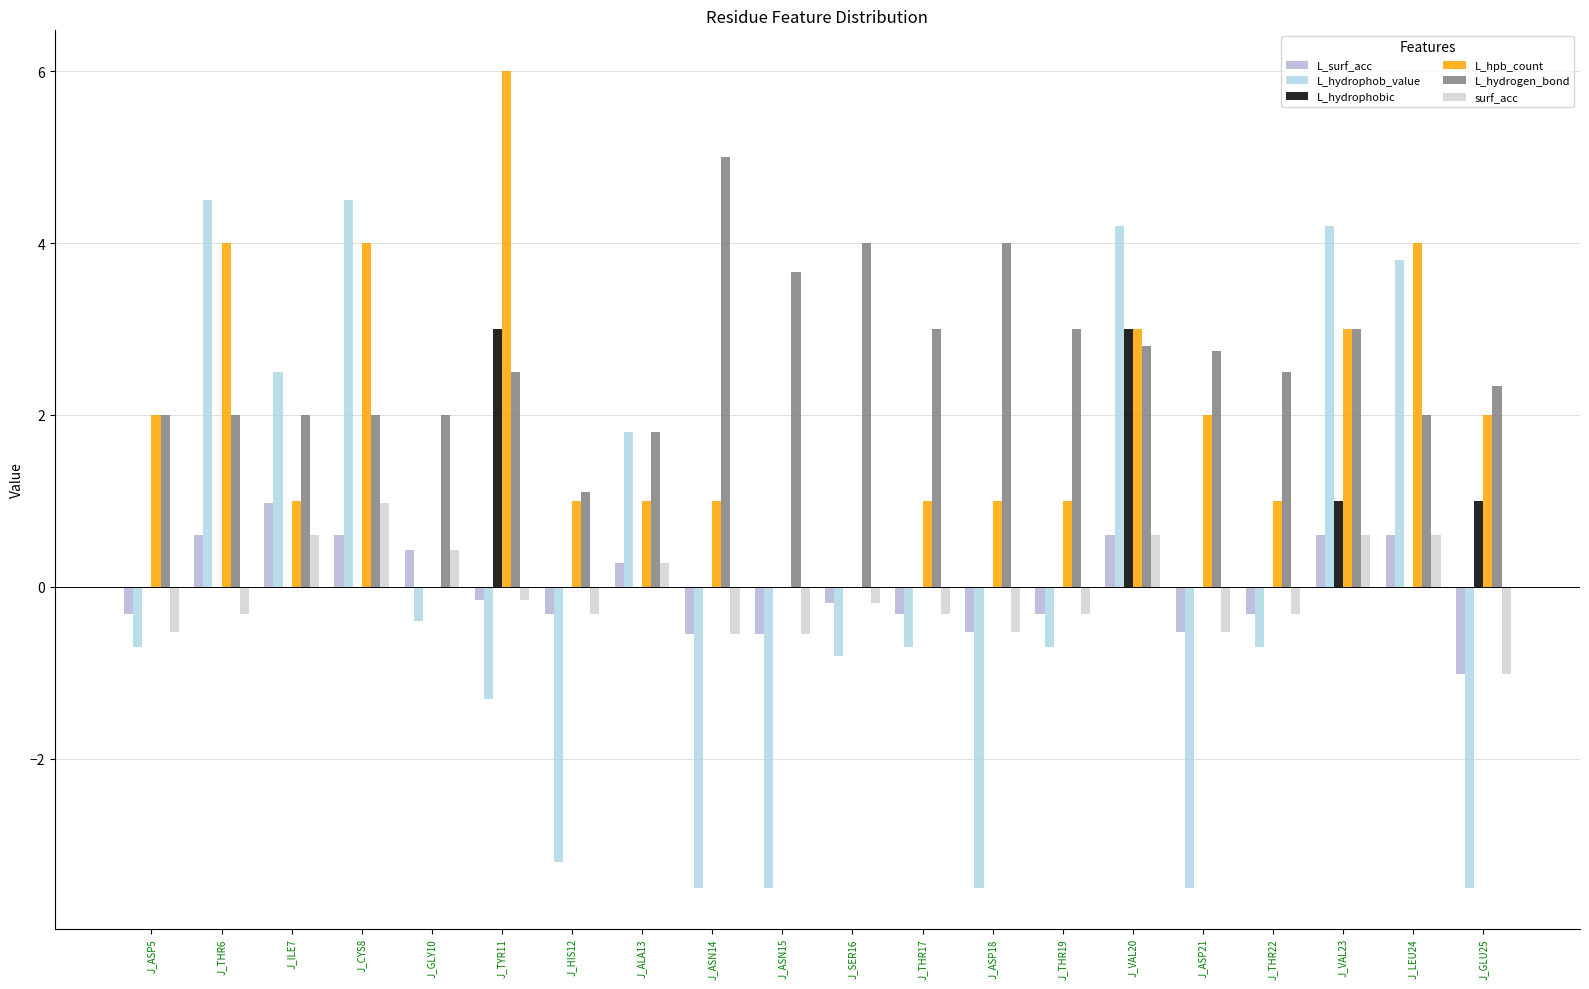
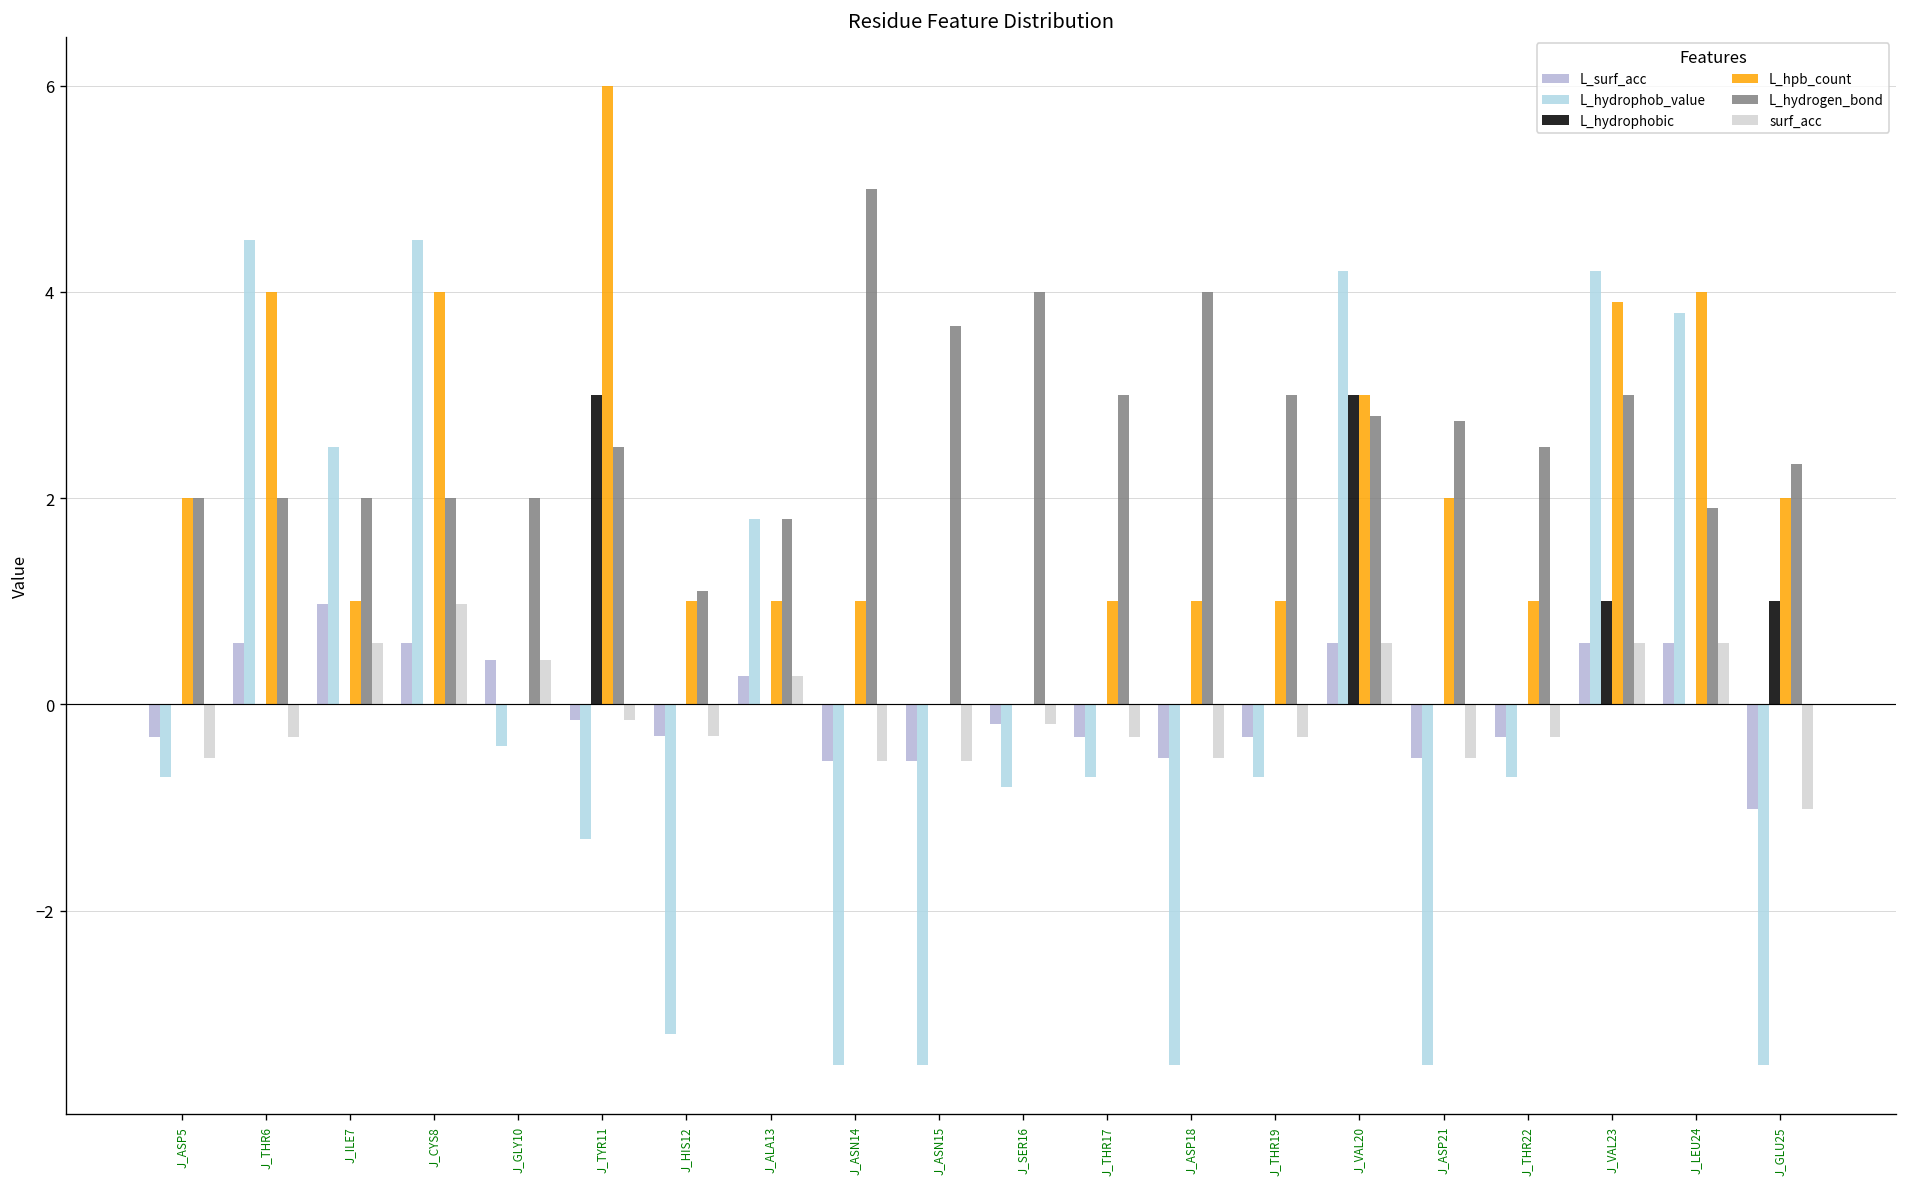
  {
    "L_hydrophobic": {
      "J_ASP5": 0.0,
      "J_THR6": 0.0,
      "J_ILE7": 0.0,
      "J_CYS8": 0.0,
      "J_GLY10": 0.0,
      "J_TYR11": 3.0,
      "J_HIS12": 0.0,
      "J_ALA13": 0.0,
      "J_ASN14": 0.0,
      "J_ASN15": 0.0,
      "J_SER16": 0.0,
      "J_THR17": 0.0,
      "J_ASP18": 0.0,
      "J_THR19": 0.0,
      "J_VAL20": 3.0,
      "J_ASP21": 0.0,
      "J_THR22": 0.0,
      "J_VAL23": 1.0,
      "J_LEU24": 0.0,
      "J_GLU25": 1.0
    },
    "L_hpb_count": {
      "J_ASP5": 2.0,
      "J_THR6": 4.0,
      "J_ILE7": 1.0,
      "J_CYS8": 4.0,
      "J_GLY10": 0.0,
      "J_TYR11": 6.0,
      "J_HIS12": 1.0,
      "J_ALA13": 1.0,
      "J_ASN14": 1.0,
      "J_ASN15": 0.0,
      "J_SER16": 0.0,
      "J_THR17": 1.0,
      "J_ASP18": 1.0,
      "J_THR19": 1.0,
      "J_VAL20": 3.0,
      "J_ASP21": 2.0,
      "J_THR22": 1.0,
-     "J_VAL23": 3.0,
+     "J_VAL23": 3.9,
      "J_LEU24": 4.0,
      "J_GLU25": 2.0
    },
    "L_hydrogen_bond": {
      "J_ASP5": 2.0,
      "J_THR6": 2.0,
      "J_ILE7": 2.0,
      "J_CYS8": 2.0,
      "J_GLY10": 2.0,
      "J_TYR11": 2.5,
      "J_HIS12": 1.1,
      "J_ALA13": 1.8,
      "J_ASN14": 5.0,
      "J_ASN15": 3.7,
      "J_SER16": 4.0,
      "J_THR17": 3.0,
      "J_ASP18": 4.0,
      "J_THR19": 3.0,
      "J_VAL20": 2.8,
      "J_ASP21": 2.8,
      "J_THR22": 2.5,
      "J_VAL23": 3.0,
-     "J_LEU24": 2.0,
+     "J_LEU24": 1.9,
      "J_GLU25": 2.3
    }
  }
